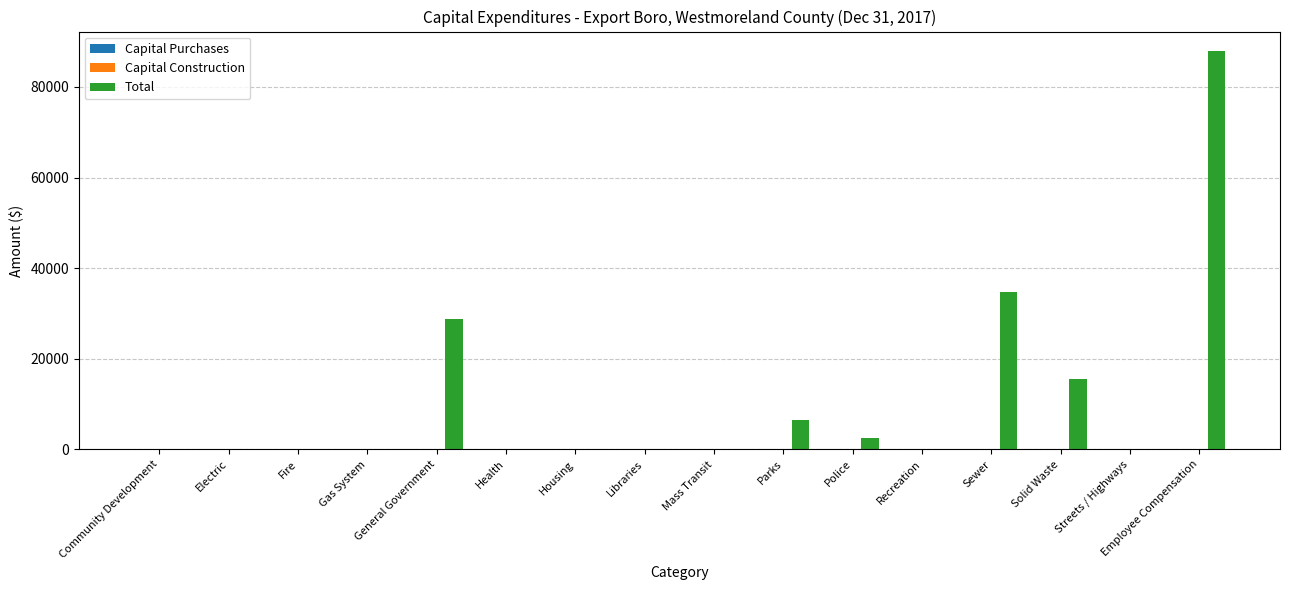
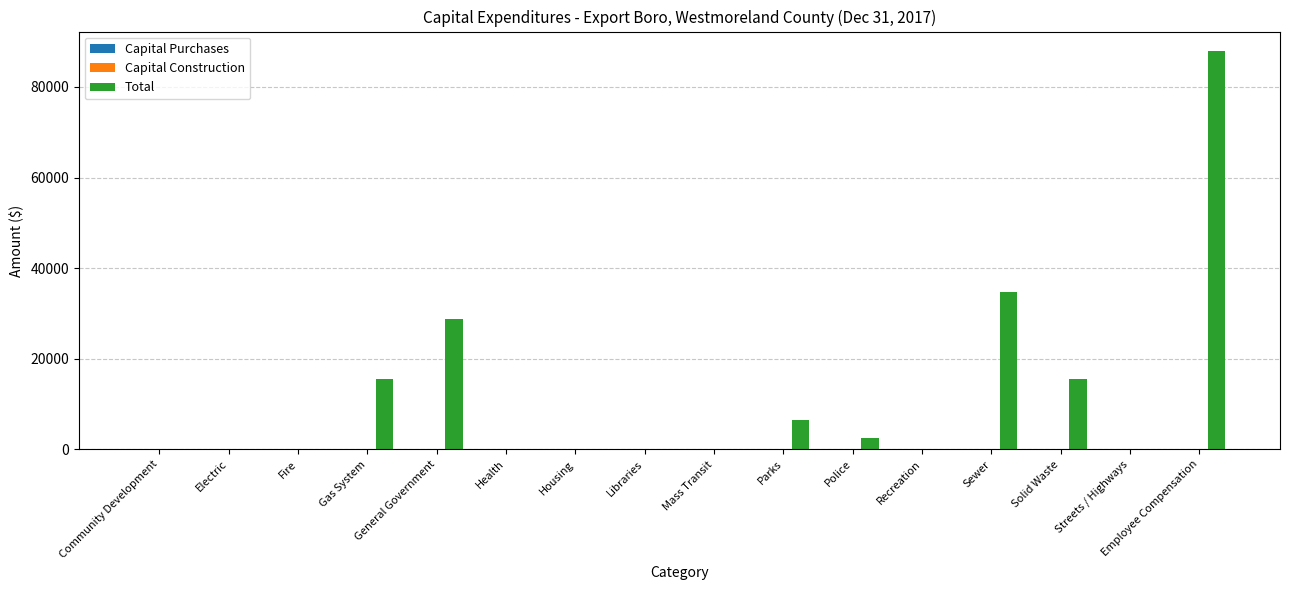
  {
    "Capital Purchases": {
      "Community Development": 0,
      "Electric": 0,
      "Fire": 0,
      "Gas System": 0,
      "General Government": 0,
      "Health": 0,
      "Housing": 0,
      "Libraries": 0,
      "Mass Transit": 0,
      "Parks": 0,
      "Police": 0,
      "Recreation": 0,
      "Sewer": 0,
      "Solid Waste": 0,
      "Streets / Highways": 0,
      "Employee Compensation": 0
    },
    "Capital Construction": {
      "Community Development": 0,
      "Electric": 0,
      "Fire": 0,
      "Gas System": 0,
      "General Government": 0,
      "Health": 0,
      "Housing": 0,
      "Libraries": 0,
      "Mass Transit": 0,
      "Parks": 0,
      "Police": 0,
      "Recreation": 0,
      "Sewer": 0,
      "Solid Waste": 0,
      "Streets / Highways": 0,
      "Employee Compensation": 0
    },
    "Total": {
      "Community Development": 0,
      "Electric": 0,
      "Fire": 0,
-     "Gas System": 0,
+     "Gas System": 16000,
      "General Government": 29000,
      "Health": 0,
      "Housing": 0,
      "Libraries": 0,
      "Mass Transit": 0,
      "Parks": 6000,
      "Police": 2000,
      "Recreation": 0,
      "Sewer": 35000,
      "Solid Waste": 16000,
      "Streets / Highways": 0,
      "Employee Compensation": 88000
    }
  }
